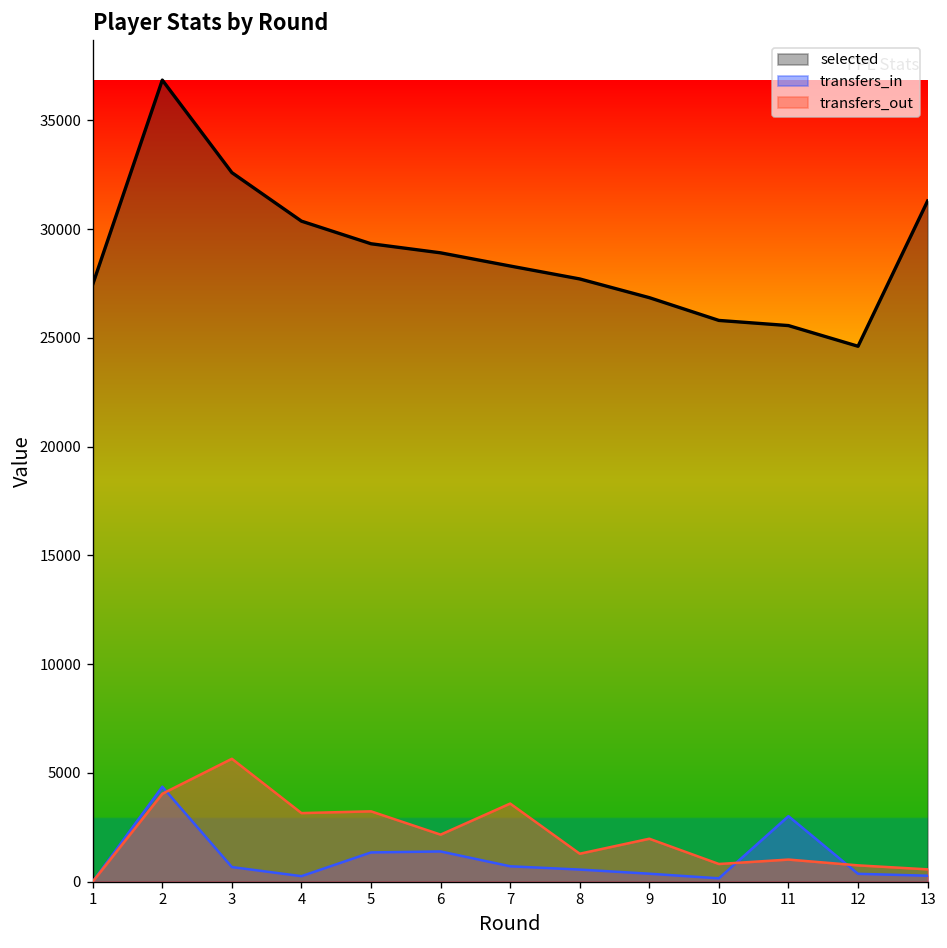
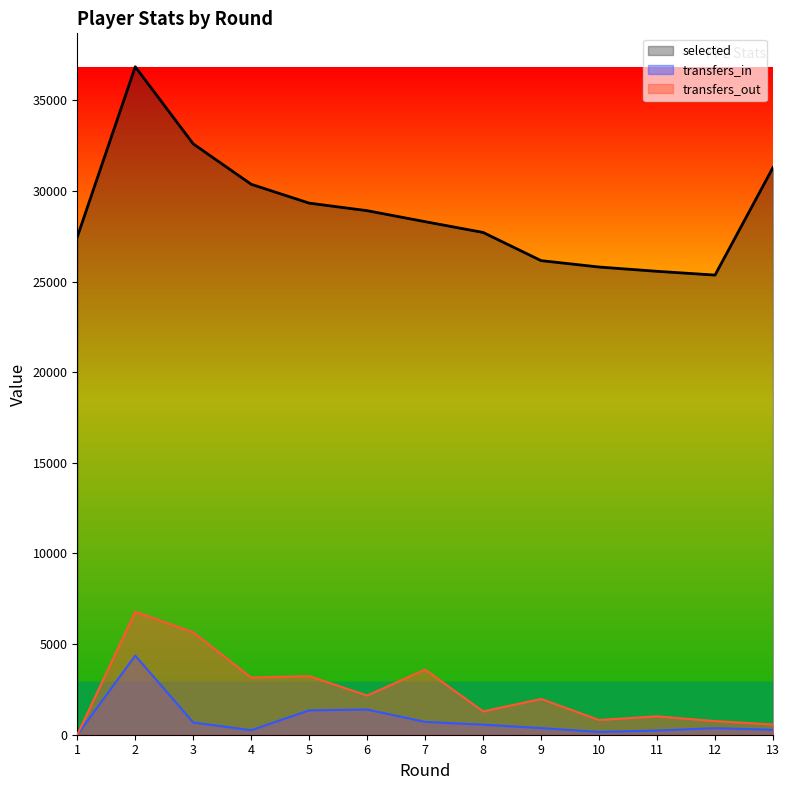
  {
    "selected": {
      "1": 27500,
      "2": 36900,
      "3": 32600,
      "4": 30400,
      "5": 29300,
      "6": 28900,
      "7": 28300,
      "8": 27700,
-     "9": 26900,
+     "9": 26200,
      "10": 25800,
      "11": 25600,
-     "12": 24600,
+     "12": 25400,
      "13": 31300
    },
    "transfers_in": {
      "2": 4400,
      "3": 700,
      "4": 300,
      "5": 1300,
      "6": 1400,
      "7": 700,
      "8": 600,
      "9": 400,
      "10": 200,
-     "11": 3000,
+     "11": 200,
      "12": 400,
      "13": 300
    },
    "transfers_out": {
-     "2": 4000,
+     "2": 6800,
      "3": 5700,
      "4": 3200,
      "5": 3200,
      "6": 2200,
      "7": 3600,
      "8": 1300,
      "9": 2000,
      "10": 800,
      "11": 1000,
      "12": 800,
      "13": 600
    }
  }
